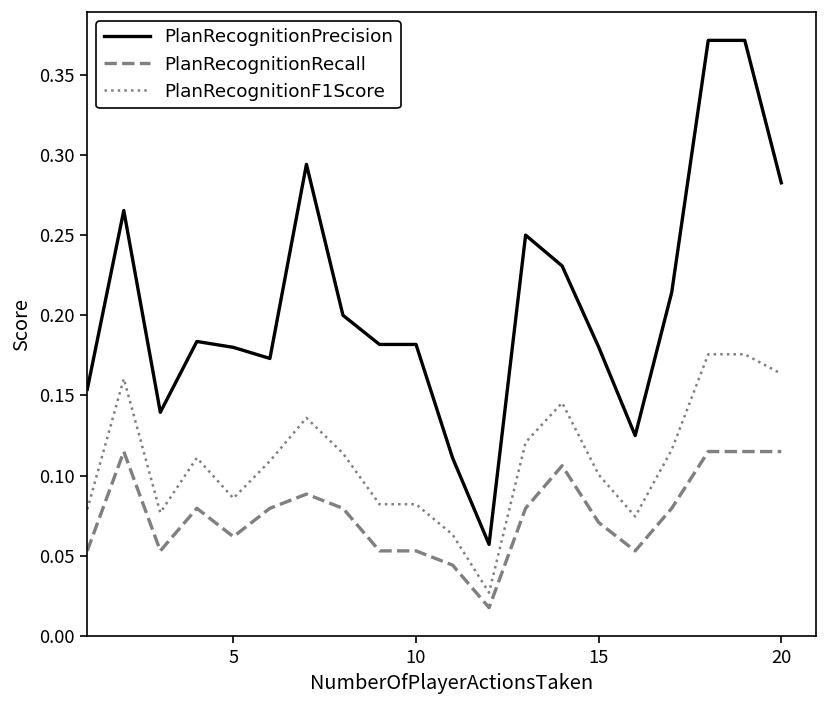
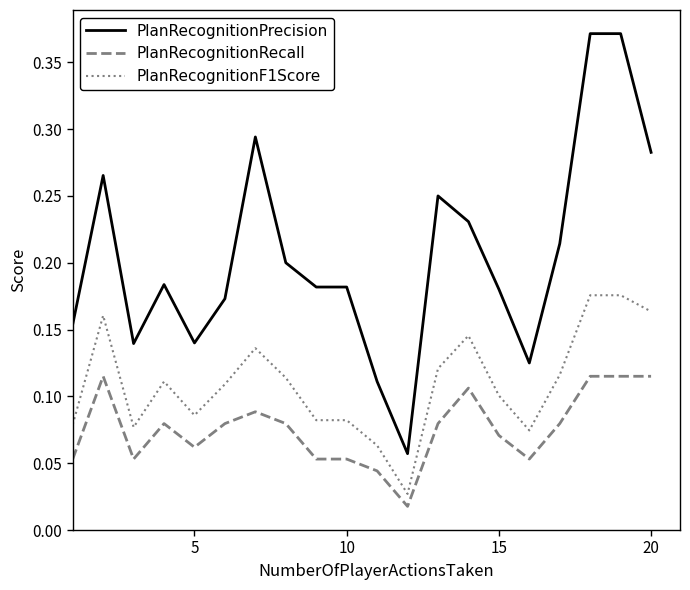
  {
    "PlanRecognitionPrecision": {
-     "5": 0.18,
+     "5": 0.14,
      "10": 0.18,
      "15": 0.18,
      "20": 0.283
    }
  }
